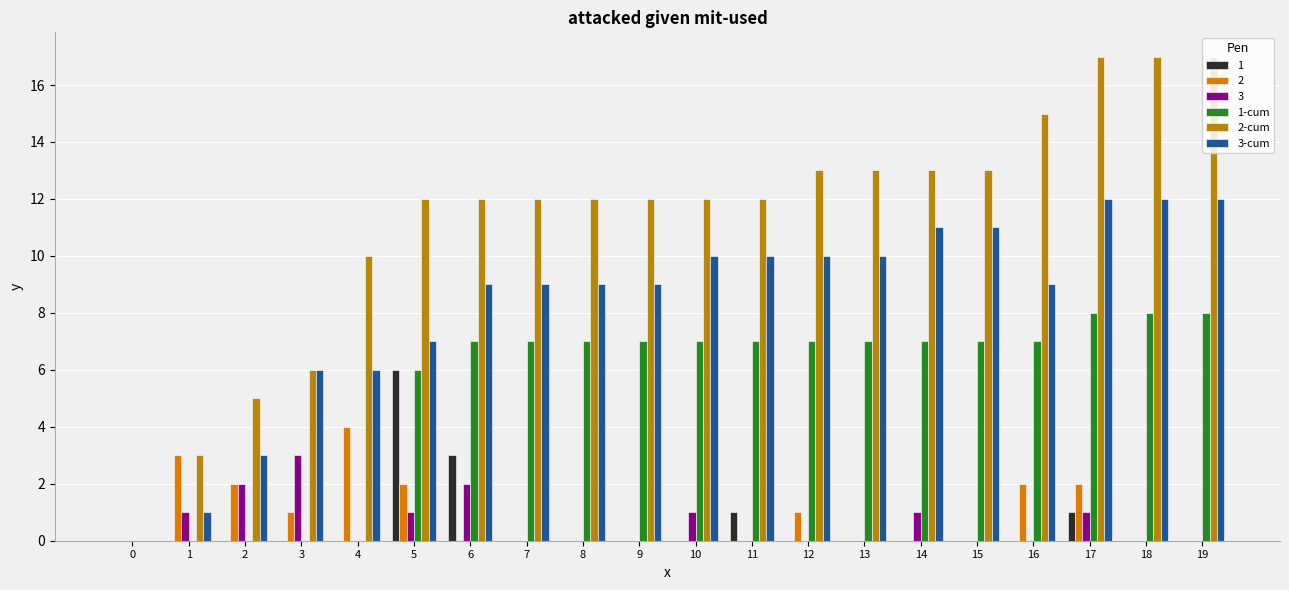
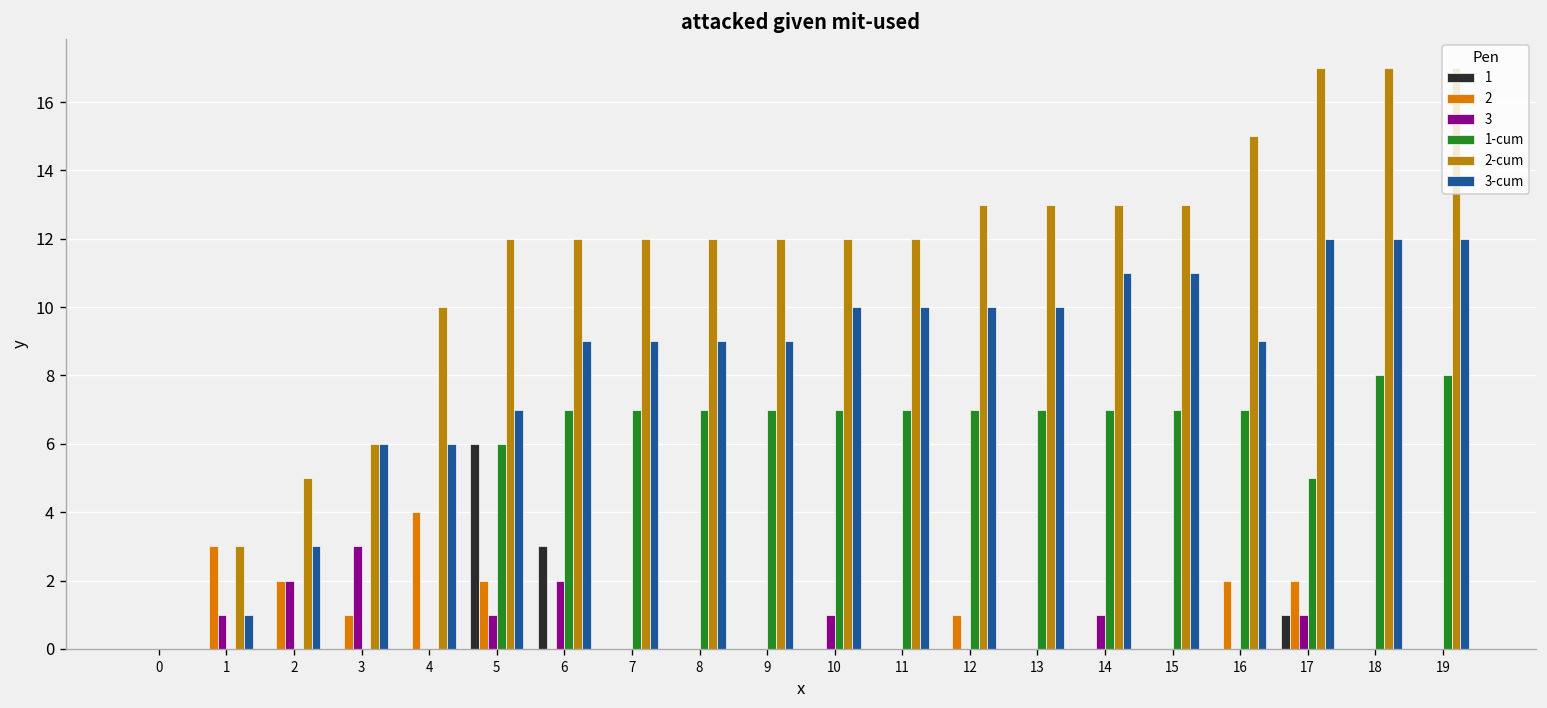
  {
    "1": {
      "0": 0,
      "1": 0,
      "2": 0,
      "3": 0,
      "4": 0,
      "5": 6,
      "6": 3,
      "7": 0,
      "8": 0,
      "9": 0,
      "10": 0,
-     "11": 1,
+     "11": 0,
      "12": 0,
      "13": 0,
      "14": 0,
      "15": 0,
      "16": 0,
      "17": 1,
      "18": 0,
      "19": 0
    },
    "3": {
      "0": 0,
      "1": 1,
      "2": 2,
      "3": 3,
      "4": 0,
      "5": 1,
      "6": 2,
      "7": 0,
      "8": 0,
      "9": 0,
      "10": 1,
      "11": 0,
      "12": 0,
      "13": 0,
      "14": 1,
      "15": 0,
      "16": 0,
      "17": 1,
      "18": 0,
      "19": 0
    },
    "1-cum": {
      "0": 0,
      "1": 0,
      "2": 0,
      "3": 0,
      "4": 0,
      "5": 6,
      "6": 7,
      "7": 7,
      "8": 7,
      "9": 7,
      "10": 7,
      "11": 7,
      "12": 7,
      "13": 7,
      "14": 7,
      "15": 7,
      "16": 7,
-     "17": 8,
+     "17": 5,
      "18": 8,
      "19": 8
    },
    "3-cum": {
      "0": 0,
      "1": 1,
      "2": 3,
      "3": 6,
      "4": 6,
      "5": 7,
      "6": 9,
      "7": 9,
      "8": 9,
      "9": 9,
      "10": 10,
      "11": 10,
      "12": 10,
      "13": 10,
      "14": 11,
      "15": 11,
      "16": 9,
      "17": 12,
      "18": 12,
      "19": 12
    }
  }
